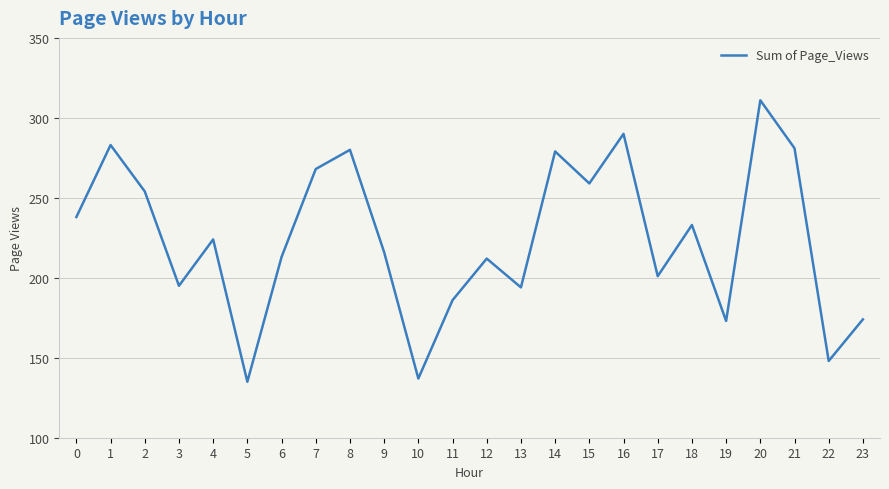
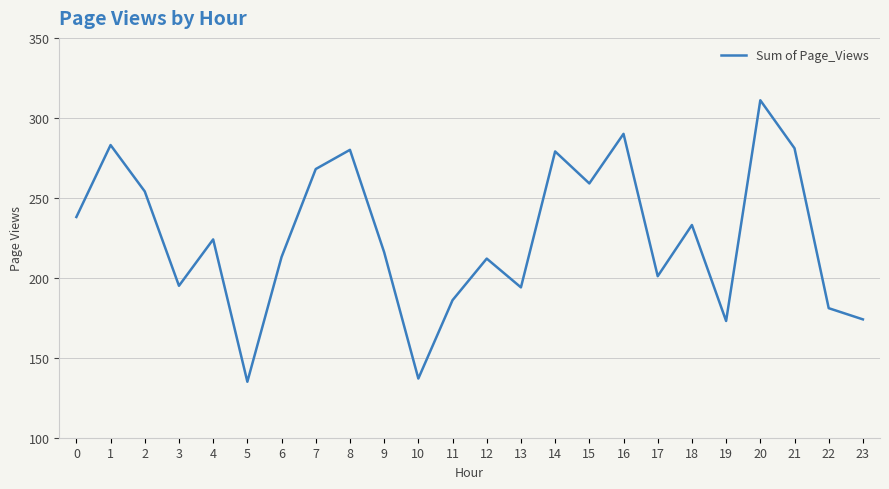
  {
    "0": 238,
    "1": 283,
    "2": 254,
    "3": 195,
    "4": 224,
    "5": 135,
    "6": 213,
    "7": 268,
    "8": 280,
    "9": 216,
    "10": 137,
    "11": 186,
    "12": 212,
    "13": 194,
    "14": 279,
    "15": 259,
    "16": 290,
    "17": 201,
    "18": 233,
    "19": 173,
    "20": 311,
    "21": 281,
-   "22": 148,
+   "22": 181,
    "23": 174
  }
